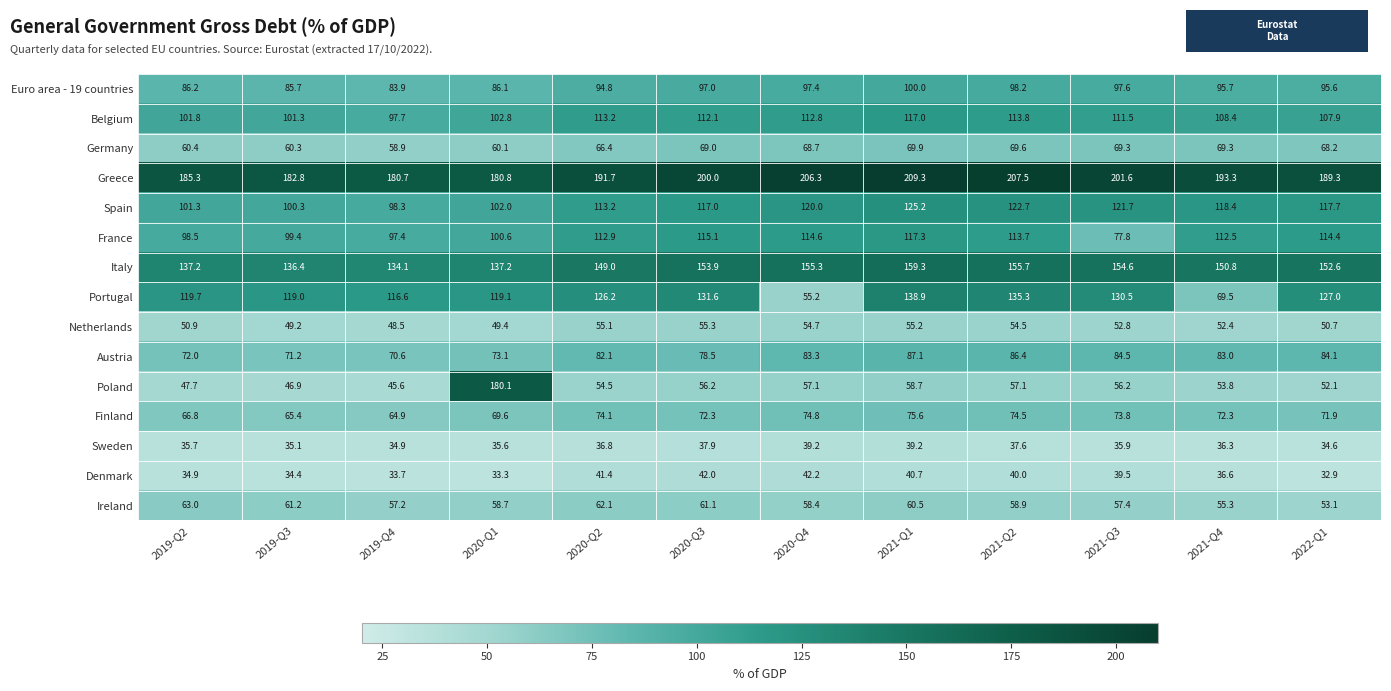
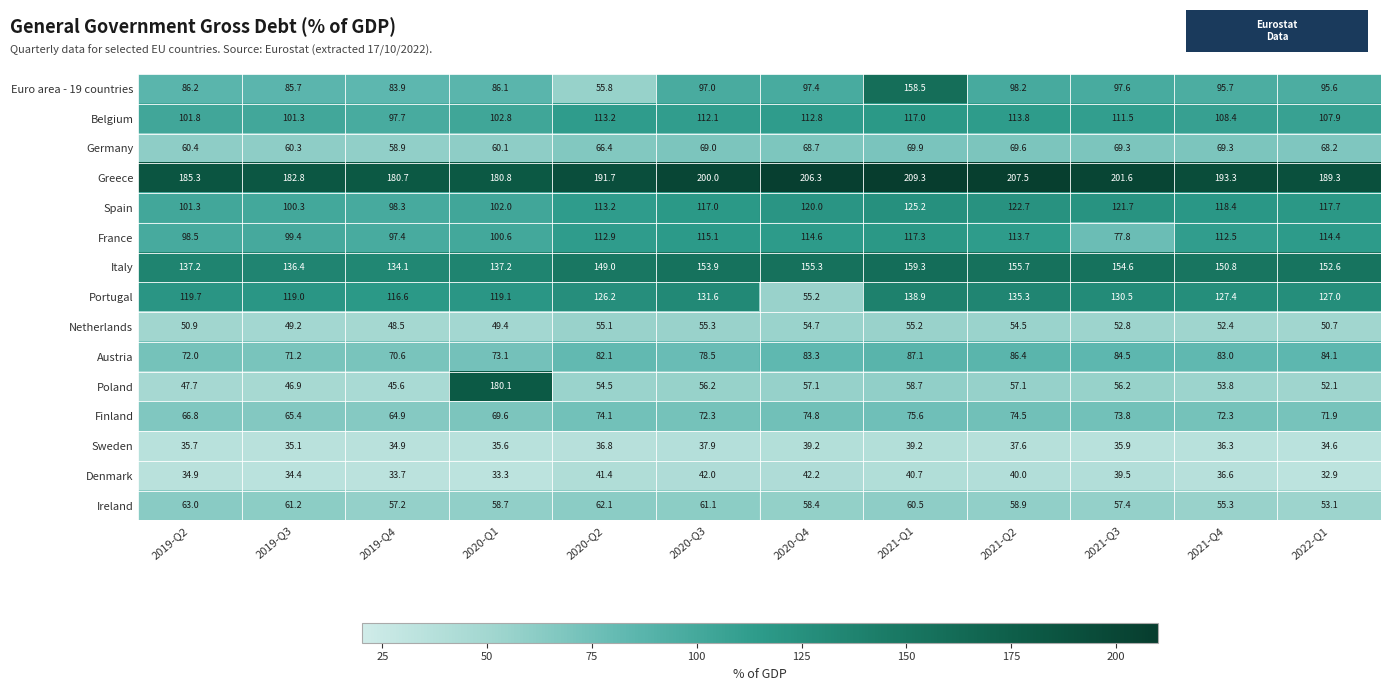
  {
    "Euro area - 19 countries": {
      "2019-Q2": 86.2,
      "2019-Q3": 85.7,
      "2019-Q4": 83.9,
      "2020-Q1": 86.1,
-     "2020-Q2": 94.8,
+     "2020-Q2": 55.8,
      "2020-Q3": 97.0,
      "2020-Q4": 97.4,
-     "2021-Q1": 100.0,
+     "2021-Q1": 158.5,
      "2021-Q2": 98.2,
      "2021-Q3": 97.6,
      "2021-Q4": 95.7,
      "2022-Q1": 95.6
    },
    "Belgium": {
      "2019-Q2": 101.8,
      "2019-Q3": 101.3,
      "2019-Q4": 97.7,
      "2020-Q1": 102.8,
      "2020-Q2": 113.2,
      "2020-Q3": 112.1,
      "2020-Q4": 112.8,
      "2021-Q1": 117.0,
      "2021-Q2": 113.8,
      "2021-Q3": 111.5,
      "2021-Q4": 108.4,
      "2022-Q1": 107.9
    },
    "Germany": {
      "2019-Q2": 60.4,
      "2019-Q3": 60.3,
      "2019-Q4": 58.9,
      "2020-Q1": 60.1,
      "2020-Q2": 66.4,
      "2020-Q3": 69.0,
      "2020-Q4": 68.7,
      "2021-Q1": 69.9,
      "2021-Q2": 69.6,
      "2021-Q3": 69.3,
      "2021-Q4": 69.3,
      "2022-Q1": 68.2
    },
    "Greece": {
      "2019-Q2": 185.3,
      "2019-Q3": 182.8,
      "2019-Q4": 180.7,
      "2020-Q1": 180.8,
      "2020-Q2": 191.7,
      "2020-Q3": 200.0,
      "2020-Q4": 206.3,
      "2021-Q1": 209.3,
      "2021-Q2": 207.5,
      "2021-Q3": 201.6,
      "2021-Q4": 193.3,
      "2022-Q1": 189.3
    },
    "Spain": {
      "2019-Q2": 101.3,
      "2019-Q3": 100.3,
      "2019-Q4": 98.3,
      "2020-Q1": 102.0,
      "2020-Q2": 113.2,
      "2020-Q3": 117.0,
      "2020-Q4": 120.0,
      "2021-Q1": 125.2,
      "2021-Q2": 122.7,
      "2021-Q3": 121.7,
      "2021-Q4": 118.4,
      "2022-Q1": 117.7
    },
    "France": {
      "2019-Q2": 98.5,
      "2019-Q3": 99.4,
      "2019-Q4": 97.4,
      "2020-Q1": 100.6,
      "2020-Q2": 112.9,
      "2020-Q3": 115.1,
      "2020-Q4": 114.6,
      "2021-Q1": 117.3,
      "2021-Q2": 113.7,
      "2021-Q3": 77.8,
      "2021-Q4": 112.5,
      "2022-Q1": 114.4
    },
    "Italy": {
      "2019-Q2": 137.2,
      "2019-Q3": 136.4,
      "2019-Q4": 134.1,
      "2020-Q1": 137.2,
      "2020-Q2": 149.0,
      "2020-Q3": 153.9,
      "2020-Q4": 155.3,
      "2021-Q1": 159.3,
      "2021-Q2": 155.7,
      "2021-Q3": 154.6,
      "2021-Q4": 150.8,
      "2022-Q1": 152.6
    },
    "Portugal": {
      "2019-Q2": 119.7,
      "2019-Q3": 119.0,
      "2019-Q4": 116.6,
      "2020-Q1": 119.1,
      "2020-Q2": 126.2,
      "2020-Q3": 131.6,
      "2020-Q4": 55.2,
      "2021-Q1": 138.9,
      "2021-Q2": 135.3,
      "2021-Q3": 130.5,
-     "2021-Q4": 69.5,
+     "2021-Q4": 127.4,
      "2022-Q1": 127.0
    },
    "Netherlands": {
      "2019-Q2": 50.9,
      "2019-Q3": 49.2,
      "2019-Q4": 48.5,
      "2020-Q1": 49.4,
      "2020-Q2": 55.1,
      "2020-Q3": 55.3,
      "2020-Q4": 54.7,
      "2021-Q1": 55.2,
      "2021-Q2": 54.5,
      "2021-Q3": 52.8,
      "2021-Q4": 52.4,
      "2022-Q1": 50.7
    },
    "Austria": {
      "2019-Q2": 72.0,
      "2019-Q3": 71.2,
      "2019-Q4": 70.6,
      "2020-Q1": 73.1,
      "2020-Q2": 82.1,
      "2020-Q3": 78.5,
      "2020-Q4": 83.3,
      "2021-Q1": 87.1,
      "2021-Q2": 86.4,
      "2021-Q3": 84.5,
      "2021-Q4": 83.0,
      "2022-Q1": 84.1
    },
    "Poland": {
      "2019-Q2": 47.7,
      "2019-Q3": 46.9,
      "2019-Q4": 45.6,
      "2020-Q1": 180.1,
      "2020-Q2": 54.5,
      "2020-Q3": 56.2,
      "2020-Q4": 57.1,
      "2021-Q1": 58.7,
      "2021-Q2": 57.1,
      "2021-Q3": 56.2,
      "2021-Q4": 53.8,
      "2022-Q1": 52.1
    },
    "Finland": {
      "2019-Q2": 66.8,
      "2019-Q3": 65.4,
      "2019-Q4": 64.9,
      "2020-Q1": 69.6,
      "2020-Q2": 74.1,
      "2020-Q3": 72.3,
      "2020-Q4": 74.8,
      "2021-Q1": 75.6,
      "2021-Q2": 74.5,
      "2021-Q3": 73.8,
      "2021-Q4": 72.3,
      "2022-Q1": 71.9
    },
    "Sweden": {
      "2019-Q2": 35.7,
      "2019-Q3": 35.1,
      "2019-Q4": 34.9,
      "2020-Q1": 35.6,
      "2020-Q2": 36.8,
      "2020-Q3": 37.9,
      "2020-Q4": 39.2,
      "2021-Q1": 39.2,
      "2021-Q2": 37.6,
      "2021-Q3": 35.9,
      "2021-Q4": 36.3,
      "2022-Q1": 34.6
    },
    "Denmark": {
      "2019-Q2": 34.9,
      "2019-Q3": 34.4,
      "2019-Q4": 33.7,
      "2020-Q1": 33.3,
      "2020-Q2": 41.4,
      "2020-Q3": 42.0,
      "2020-Q4": 42.2,
      "2021-Q1": 40.7,
      "2021-Q2": 40.0,
      "2021-Q3": 39.5,
      "2021-Q4": 36.6,
      "2022-Q1": 32.9
    },
    "Ireland": {
      "2019-Q2": 63.0,
      "2019-Q3": 61.2,
      "2019-Q4": 57.2,
      "2020-Q1": 58.7,
      "2020-Q2": 62.1,
      "2020-Q3": 61.1,
      "2020-Q4": 58.4,
      "2021-Q1": 60.5,
      "2021-Q2": 58.9,
      "2021-Q3": 57.4,
      "2021-Q4": 55.3,
      "2022-Q1": 53.1
    }
  }
